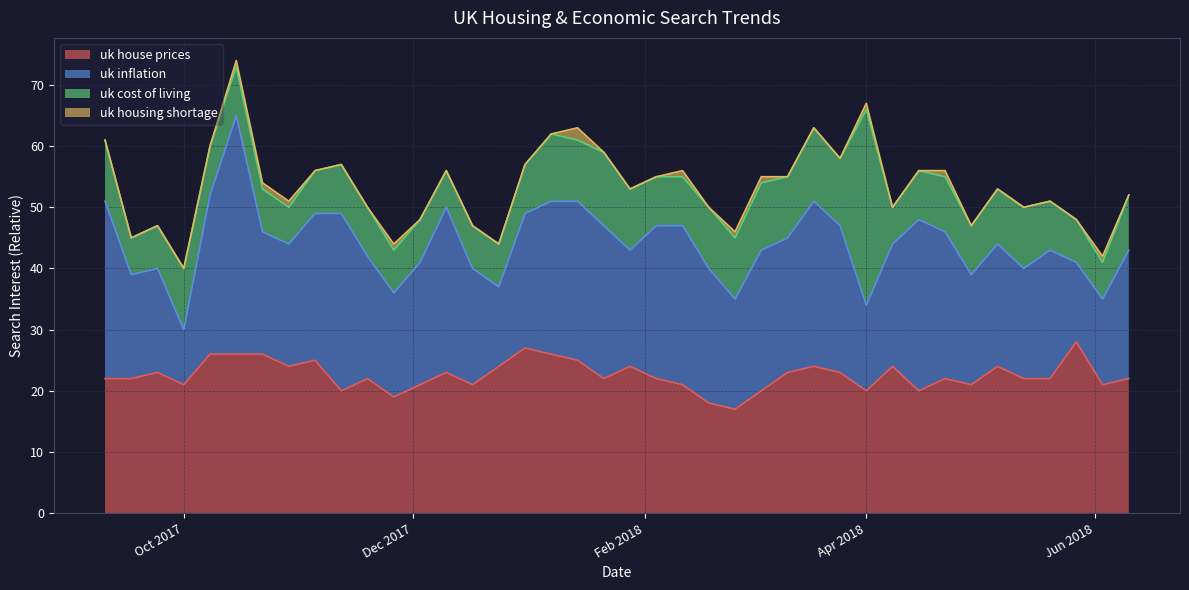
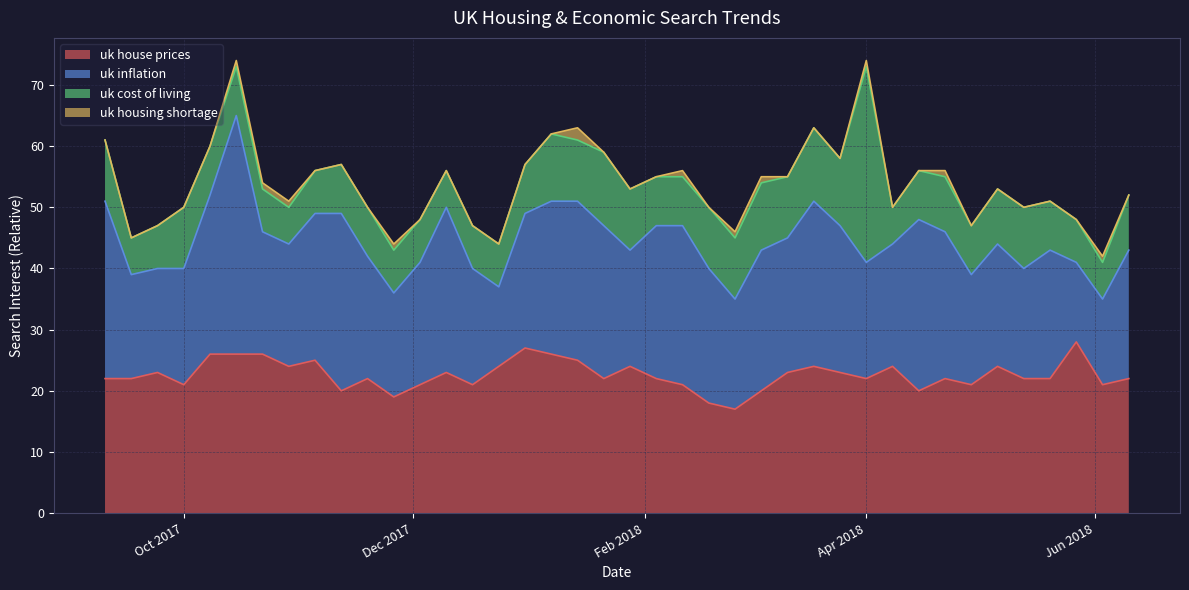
  {
    "uk house prices": {
      "Oct 2017": 21,
-     "Apr 2018": 20
+     "Apr 2018": 22
    },
    "uk inflation": {
-     "Oct 2017": 9,
-     "Apr 2018": 14
+     "Oct 2017": 19,
+     "Apr 2018": 19
    },
    "uk cost of living": {
      "Apr 2018": 32
    },
    "uk housing shortage": {
      "Apr 2018": 1
    }
  }
